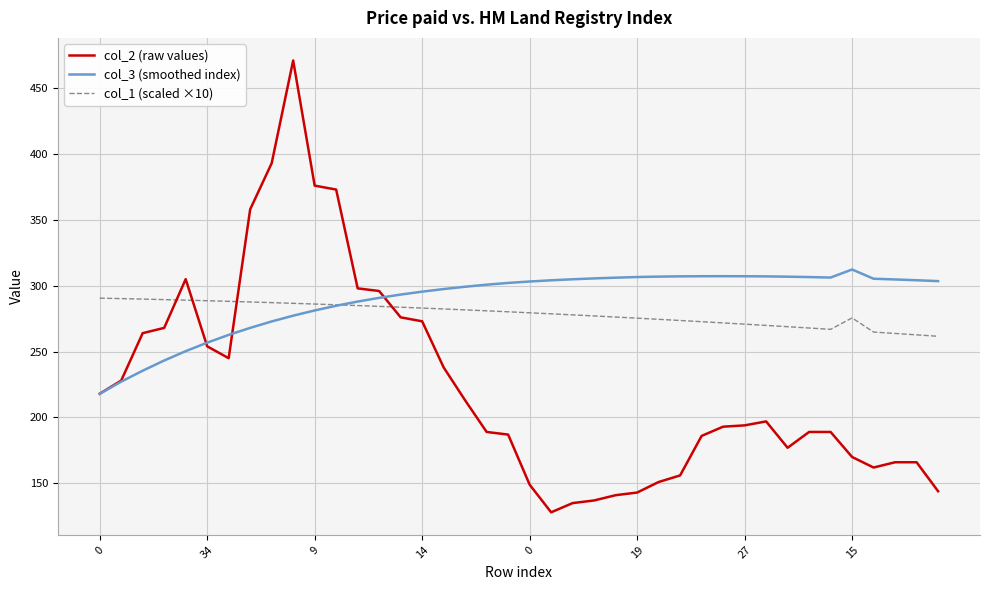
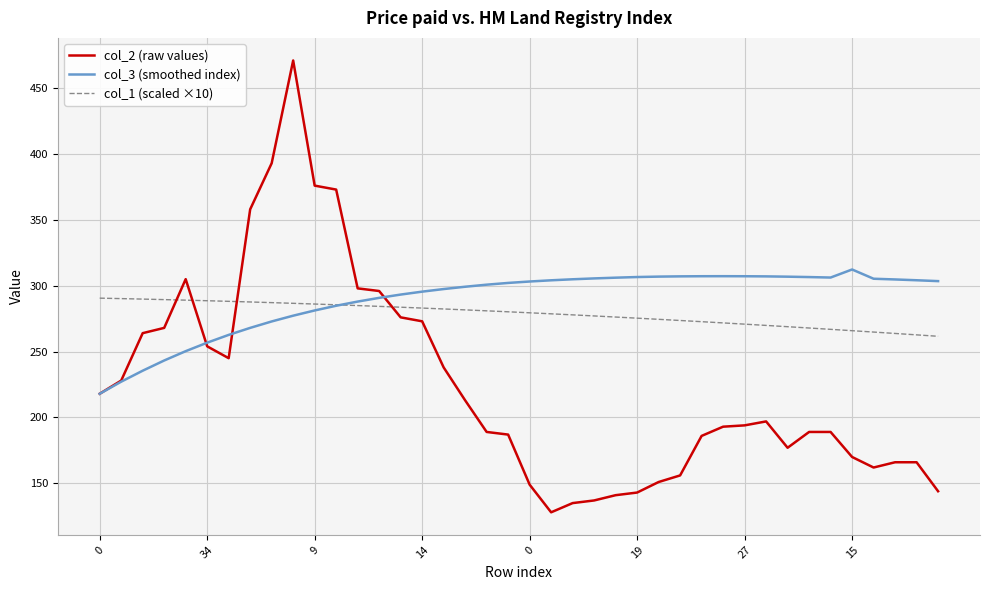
  {
    "col_2 (raw values)": {
      "15": 170
    },
    "col_3 (smoothed index)": {
      "15": 312
    },
    "col_1 (scaled ×10)": {
-     "15": 276
+     "15": 266
    }
  }
